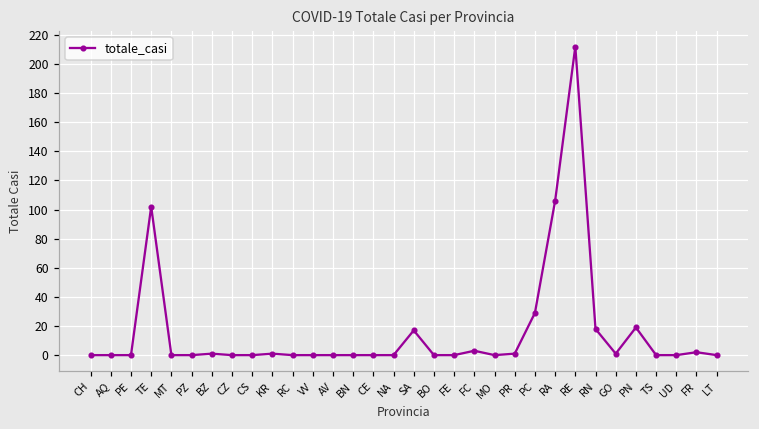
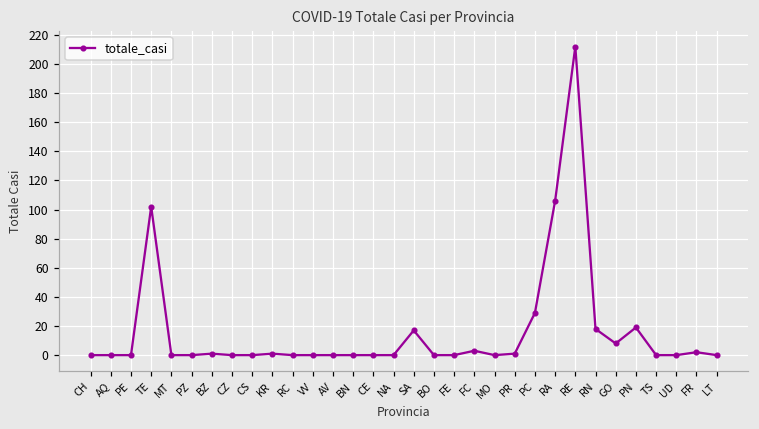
  {
    "CH": 0,
    "AQ": 0,
    "PE": 0,
    "TE": 102,
    "MT": 0,
    "PZ": 0,
    "BZ": 1,
    "CZ": 0,
    "CS": 0,
    "KR": 1,
    "RC": 0,
    "VV": 0,
    "AV": 0,
    "BN": 0,
    "CE": 0,
    "NA": 0,
    "SA": 17,
    "BO": 0,
    "FE": 0,
    "FC": 3,
    "MO": 0,
    "PR": 1,
    "PC": 29,
    "RA": 106,
    "RE": 212,
    "RN": 18,
-   "GO": 1,
+   "GO": 8,
    "PN": 19,
    "TS": 0,
    "UD": 0,
    "FR": 2,
    "LT": 0
  }
